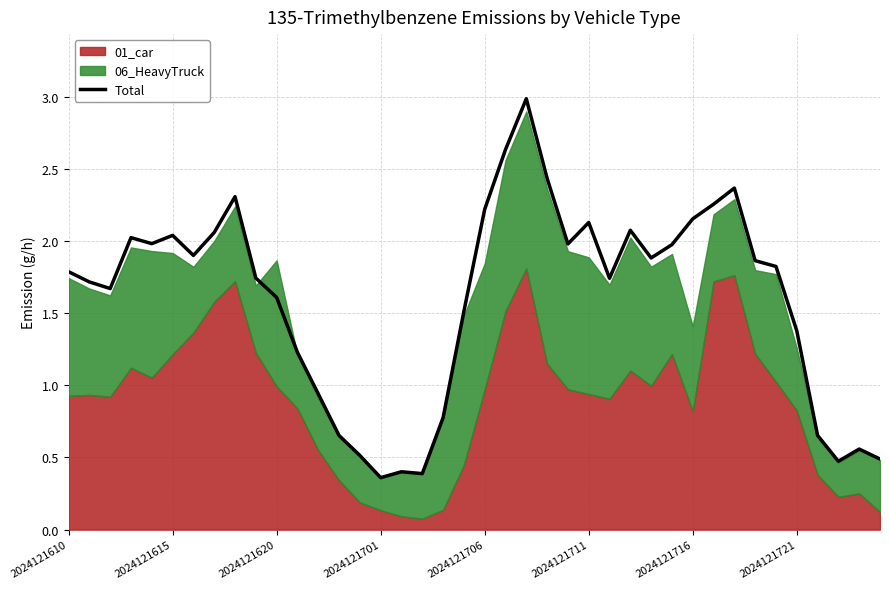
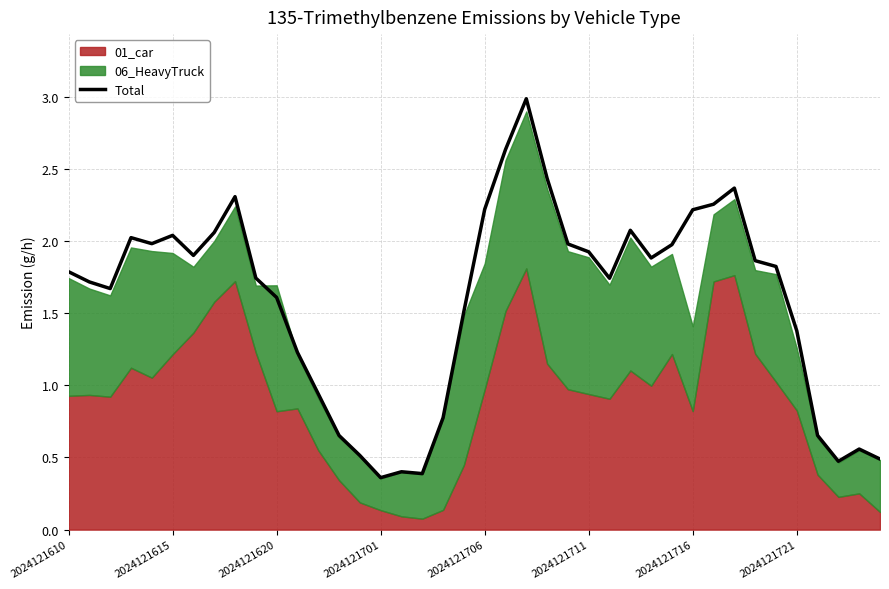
  {
    "Total": {
      "2024121610": 1.79,
      "2024121615": 2.04,
      "2024121620": 1.61,
      "2024121706": 2.22,
-     "2024121711": 2.13,
-     "2024121716": 2.15,
+     "2024121711": 1.92,
+     "2024121716": 2.22,
      "2024121721": 1.38
    },
    "01_car": {
      "2024121610": 0.93,
      "2024121615": 1.22,
-     "2024121620": 0.99,
+     "2024121620": 0.82,
      "2024121701": 0.13,
      "2024121706": 0.97,
      "2024121711": 0.94,
      "2024121716": 0.82,
      "2024121721": 0.83
    },
    "06_HeavyTruck": {
      "2024121610": 0.82,
      "2024121615": 0.70,
      "2024121620": 0.87,
      "2024121706": 0.87,
      "2024121711": 0.95,
      "2024121716": 0.59,
      "2024121721": 0.43
    }
  }
